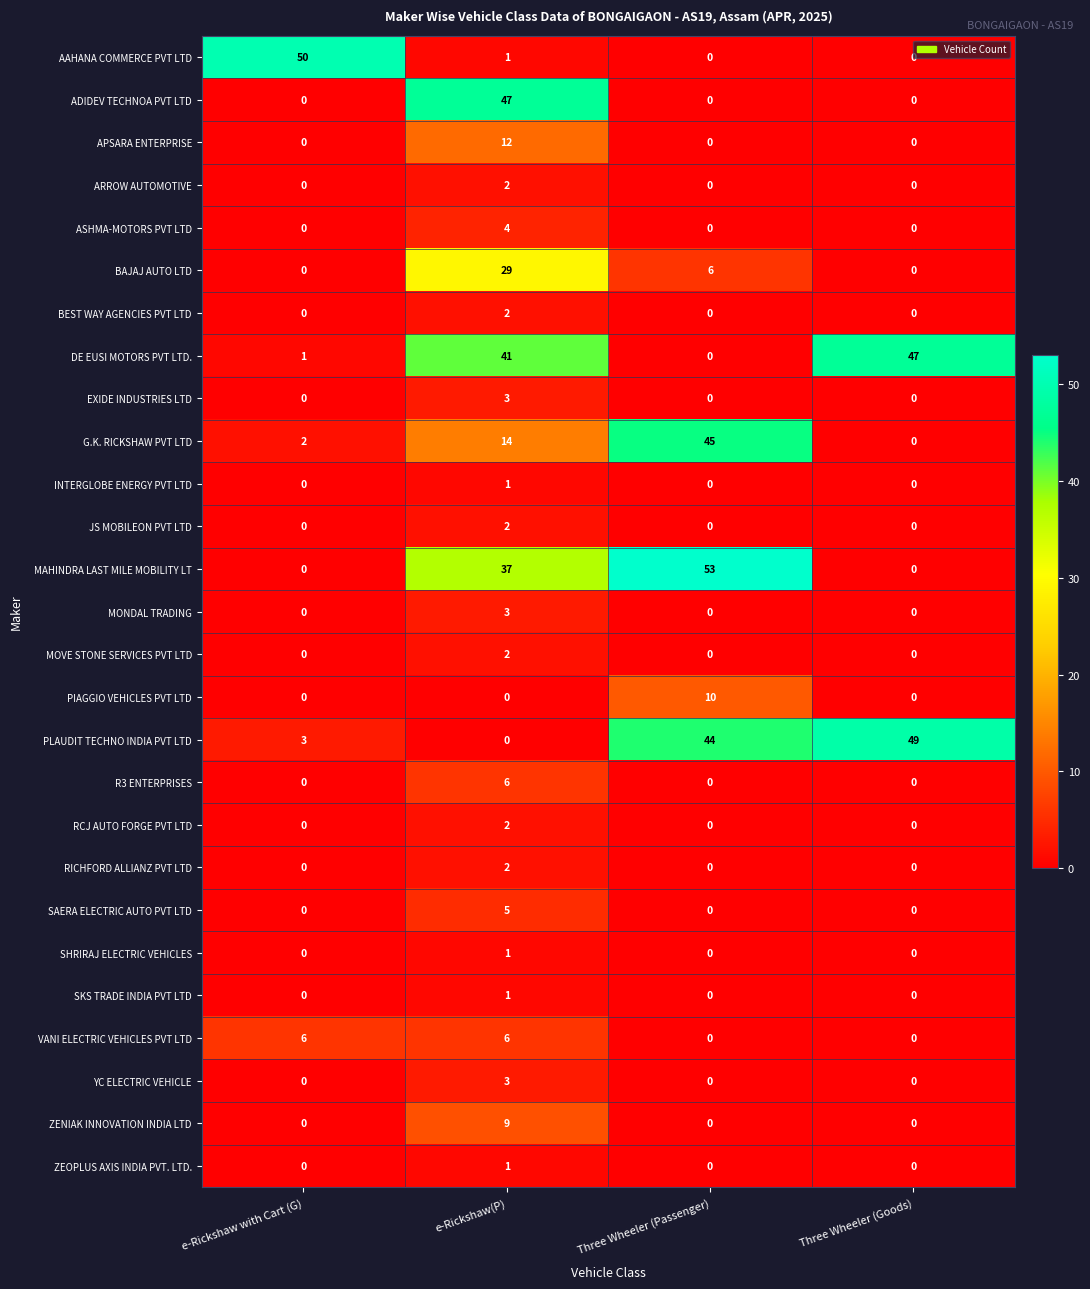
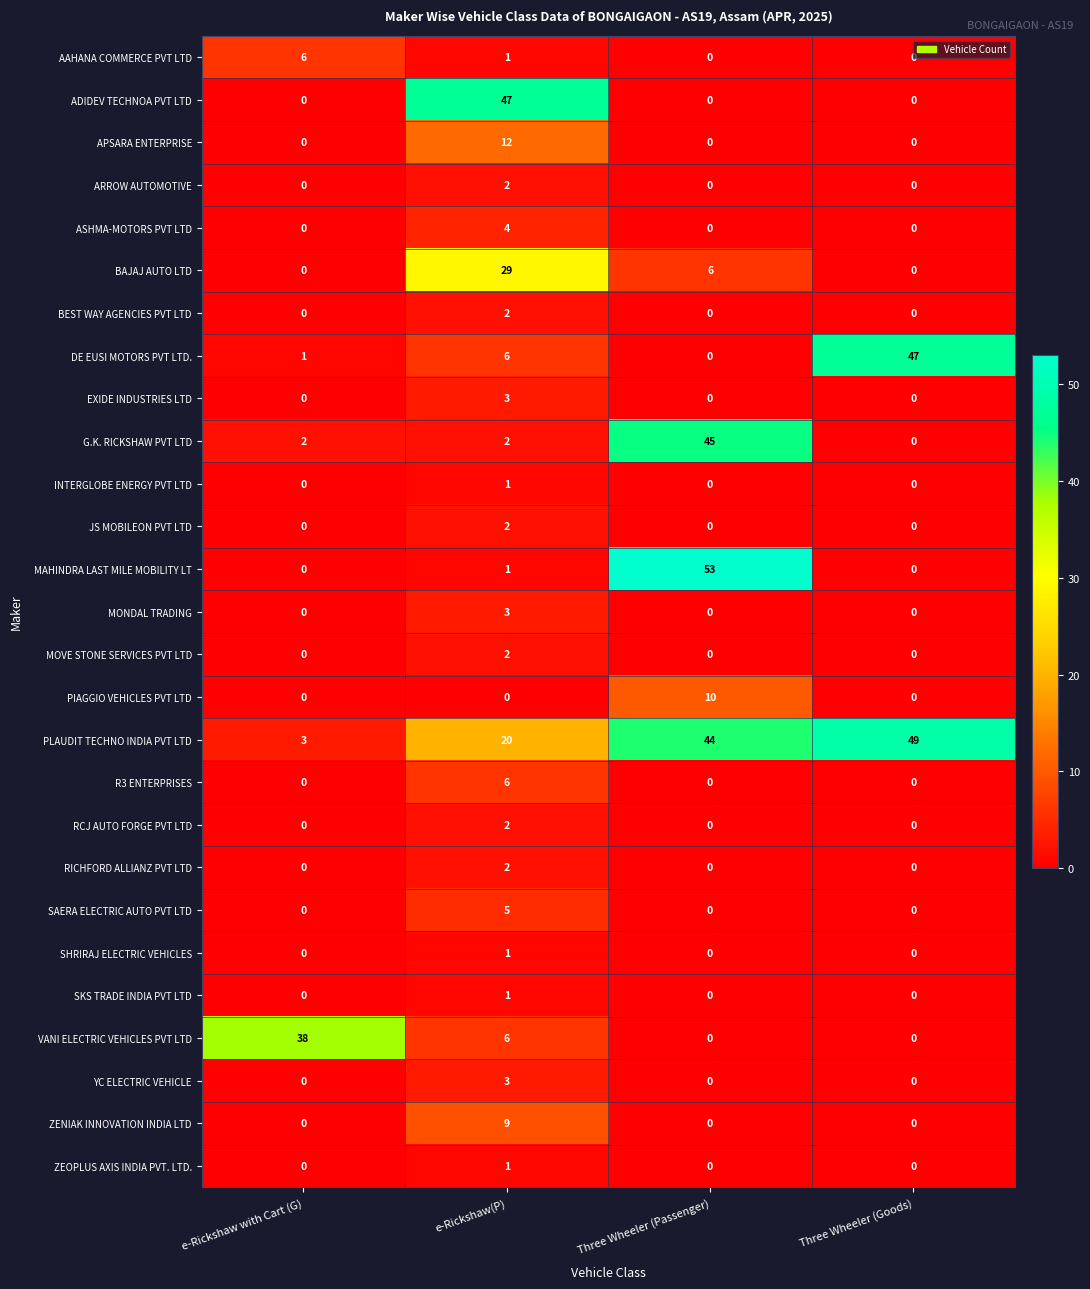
  {
    "AAHANA COMMERCE PVT LTD": {
-     "e-Rickshaw with Cart (G)": 50,
+     "e-Rickshaw with Cart (G)": 6,
      "e-Rickshaw(P)": 1,
      "Three Wheeler (Passenger)": 0
    },
    "ADIDEV TECHNOA PVT LTD": {
      "e-Rickshaw with Cart (G)": 0,
      "e-Rickshaw(P)": 47,
      "Three Wheeler (Passenger)": 0,
      "Three Wheeler (Goods)": 0
    },
    "APSARA ENTERPRISE": {
      "e-Rickshaw with Cart (G)": 0,
      "e-Rickshaw(P)": 12,
      "Three Wheeler (Passenger)": 0,
      "Three Wheeler (Goods)": 0
    },
    "ARROW AUTOMOTIVE": {
      "e-Rickshaw with Cart (G)": 0,
      "e-Rickshaw(P)": 2,
      "Three Wheeler (Passenger)": 0,
      "Three Wheeler (Goods)": 0
    },
    "ASHMA-MOTORS PVT LTD": {
      "e-Rickshaw with Cart (G)": 0,
      "e-Rickshaw(P)": 4,
      "Three Wheeler (Passenger)": 0,
      "Three Wheeler (Goods)": 0
    },
    "BAJAJ AUTO LTD": {
      "e-Rickshaw with Cart (G)": 0,
      "e-Rickshaw(P)": 29,
      "Three Wheeler (Passenger)": 6,
      "Three Wheeler (Goods)": 0
    },
    "BEST WAY AGENCIES PVT LTD": {
      "e-Rickshaw with Cart (G)": 0,
      "e-Rickshaw(P)": 2,
      "Three Wheeler (Passenger)": 0,
      "Three Wheeler (Goods)": 0
    },
    "DE EUSI MOTORS PVT LTD.": {
      "e-Rickshaw with Cart (G)": 1,
-     "e-Rickshaw(P)": 41,
+     "e-Rickshaw(P)": 6,
      "Three Wheeler (Passenger)": 0,
      "Three Wheeler (Goods)": 47
    },
    "EXIDE INDUSTRIES LTD": {
      "e-Rickshaw with Cart (G)": 0,
      "e-Rickshaw(P)": 3,
      "Three Wheeler (Passenger)": 0,
      "Three Wheeler (Goods)": 0
    },
    "G.K. RICKSHAW PVT LTD": {
      "e-Rickshaw with Cart (G)": 2,
-     "e-Rickshaw(P)": 14,
+     "e-Rickshaw(P)": 2,
      "Three Wheeler (Passenger)": 45,
      "Three Wheeler (Goods)": 0
    },
    "INTERGLOBE ENERGY PVT LTD": {
      "e-Rickshaw with Cart (G)": 0,
      "e-Rickshaw(P)": 1,
      "Three Wheeler (Passenger)": 0,
      "Three Wheeler (Goods)": 0
    },
    "JS MOBILEON PVT LTD": {
      "e-Rickshaw with Cart (G)": 0,
      "e-Rickshaw(P)": 2,
      "Three Wheeler (Passenger)": 0,
      "Three Wheeler (Goods)": 0
    },
    "MAHINDRA LAST MILE MOBILITY LT": {
      "e-Rickshaw with Cart (G)": 0,
-     "e-Rickshaw(P)": 37,
+     "e-Rickshaw(P)": 1,
      "Three Wheeler (Passenger)": 53,
      "Three Wheeler (Goods)": 0
    },
    "MONDAL TRADING": {
      "e-Rickshaw with Cart (G)": 0,
      "e-Rickshaw(P)": 3,
      "Three Wheeler (Passenger)": 0,
      "Three Wheeler (Goods)": 0
    },
    "MOVE STONE SERVICES PVT LTD": {
      "e-Rickshaw with Cart (G)": 0,
      "e-Rickshaw(P)": 2,
      "Three Wheeler (Passenger)": 0,
      "Three Wheeler (Goods)": 0
    },
    "PIAGGIO VEHICLES PVT LTD": {
      "e-Rickshaw with Cart (G)": 0,
      "e-Rickshaw(P)": 0,
      "Three Wheeler (Passenger)": 10,
      "Three Wheeler (Goods)": 0
    },
    "PLAUDIT TECHNO INDIA PVT LTD": {
      "e-Rickshaw with Cart (G)": 3,
-     "e-Rickshaw(P)": 0,
+     "e-Rickshaw(P)": 20,
      "Three Wheeler (Passenger)": 44,
      "Three Wheeler (Goods)": 49
    },
    "R3 ENTERPRISES": {
      "e-Rickshaw with Cart (G)": 0,
      "e-Rickshaw(P)": 6,
      "Three Wheeler (Passenger)": 0,
      "Three Wheeler (Goods)": 0
    },
    "RCJ AUTO FORGE PVT LTD": {
      "e-Rickshaw with Cart (G)": 0,
      "e-Rickshaw(P)": 2,
      "Three Wheeler (Passenger)": 0,
      "Three Wheeler (Goods)": 0
    },
    "RICHFORD ALLIANZ PVT LTD": {
      "e-Rickshaw with Cart (G)": 0,
      "e-Rickshaw(P)": 2,
      "Three Wheeler (Passenger)": 0,
      "Three Wheeler (Goods)": 0
    },
    "SAERA ELECTRIC AUTO PVT LTD": {
      "e-Rickshaw with Cart (G)": 0,
      "e-Rickshaw(P)": 5,
      "Three Wheeler (Passenger)": 0,
      "Three Wheeler (Goods)": 0
    },
    "SHRIRAJ ELECTRIC VEHICLES": {
      "e-Rickshaw with Cart (G)": 0,
      "e-Rickshaw(P)": 1,
      "Three Wheeler (Passenger)": 0,
      "Three Wheeler (Goods)": 0
    },
    "SKS TRADE INDIA PVT LTD": {
      "e-Rickshaw with Cart (G)": 0,
      "e-Rickshaw(P)": 1,
      "Three Wheeler (Passenger)": 0,
      "Three Wheeler (Goods)": 0
    },
    "VANI ELECTRIC VEHICLES PVT LTD": {
-     "e-Rickshaw with Cart (G)": 6,
+     "e-Rickshaw with Cart (G)": 38,
      "e-Rickshaw(P)": 6,
      "Three Wheeler (Passenger)": 0,
      "Three Wheeler (Goods)": 0
    },
    "YC ELECTRIC VEHICLE": {
      "e-Rickshaw with Cart (G)": 0,
      "e-Rickshaw(P)": 3,
      "Three Wheeler (Passenger)": 0,
      "Three Wheeler (Goods)": 0
    },
    "ZENIAK INNOVATION INDIA LTD": {
      "e-Rickshaw with Cart (G)": 0,
      "e-Rickshaw(P)": 9,
      "Three Wheeler (Passenger)": 0,
      "Three Wheeler (Goods)": 0
    },
    "ZEOPLUS AXIS INDIA PVT. LTD.": {
      "e-Rickshaw with Cart (G)": 0,
      "e-Rickshaw(P)": 1,
      "Three Wheeler (Passenger)": 0,
      "Three Wheeler (Goods)": 0
    }
  }
